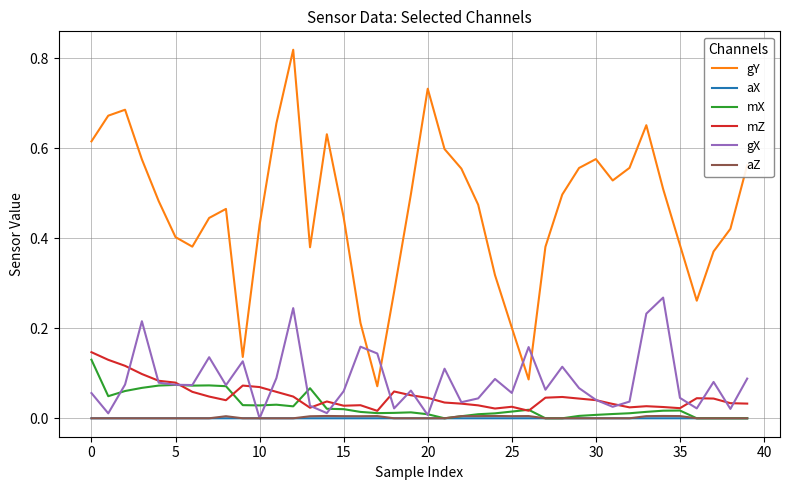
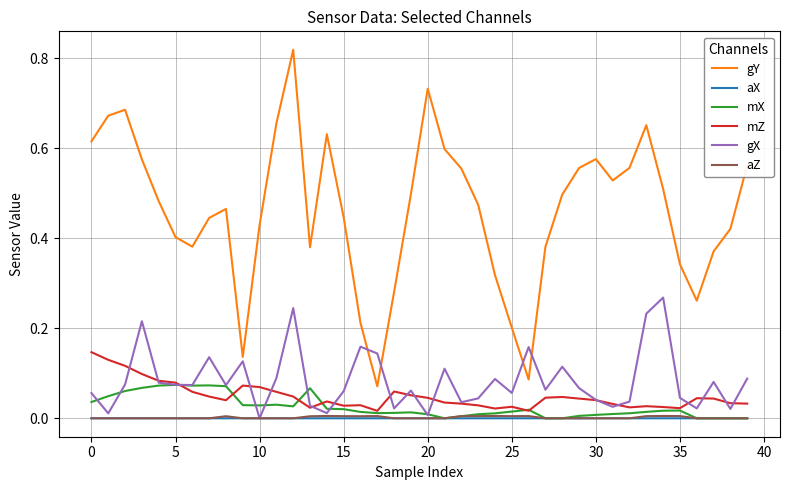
  {
    "gY": {
      "0": 0.62,
      "5": 0.40,
      "10": 0.43,
      "15": 0.45,
      "20": 0.73,
      "25": 0.20,
      "30": 0.58,
-     "35": 0.39
+     "35": 0.34
    },
    "mX": {
-     "0": 0.13,
+     "0": 0.04,
      "10": 0.03,
      "15": 0.02,
      "25": 0.01,
      "30": 0.01
    },
    "mZ": {
      "0": 0.15,
      "10": 0.07,
      "15": 0.03,
      "20": 0.05,
      "25": 0.03
    },
    "gX": {
      "0": 0.06,
      "15": 0.06,
      "25": 0.06,
      "35": 0.05
    }
  }
